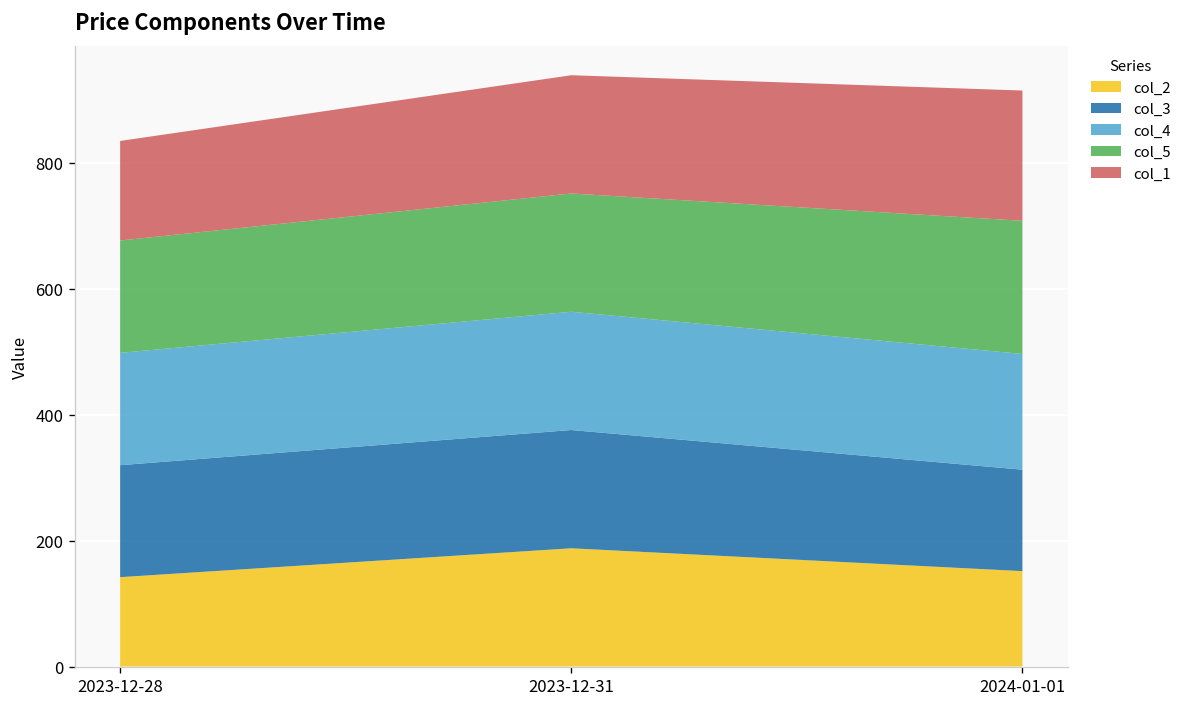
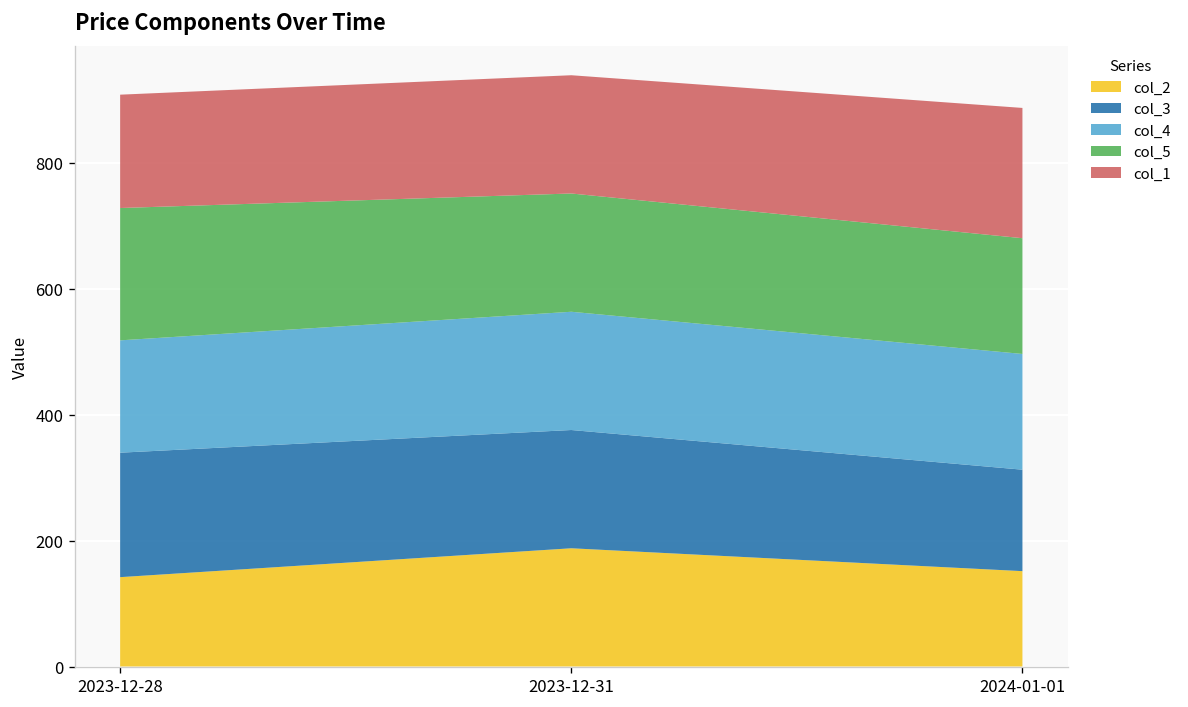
  {
    "col_2": {
      "2023-12-28": 140,
      "2023-12-31": 190,
      "2024-01-01": 150
    },
    "col_3": {
-     "2023-12-28": 180,
+     "2023-12-28": 200,
      "2023-12-31": 190,
      "2024-01-01": 160
    },
    "col_4": {
      "2023-12-28": 180,
      "2023-12-31": 190,
      "2024-01-01": 180
    },
    "col_5": {
-     "2023-12-28": 180,
+     "2023-12-28": 210,
      "2023-12-31": 190,
-     "2024-01-01": 210
+     "2024-01-01": 180
    },
    "col_1": {
-     "2023-12-28": 160,
+     "2023-12-28": 180,
      "2023-12-31": 190,
      "2024-01-01": 210
    }
  }
